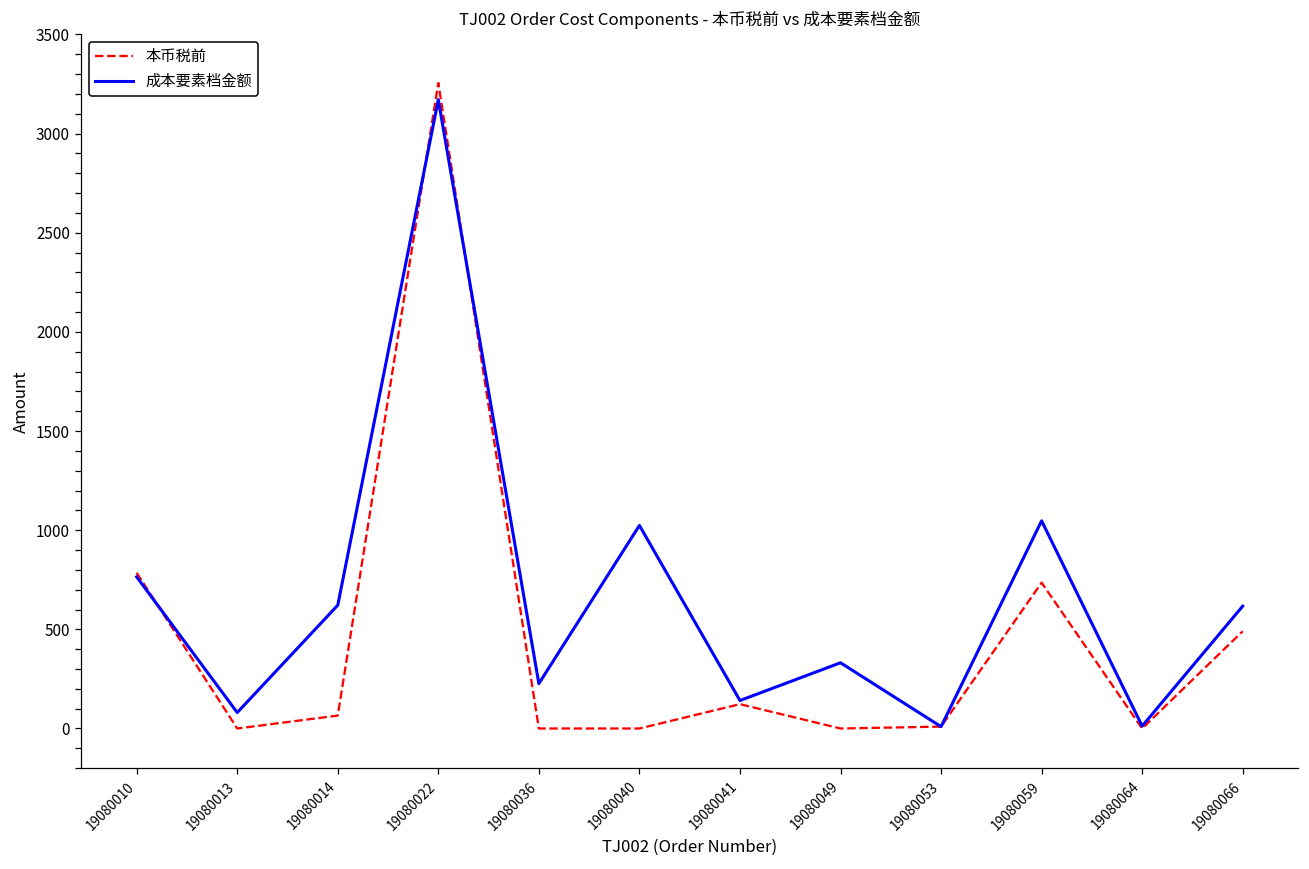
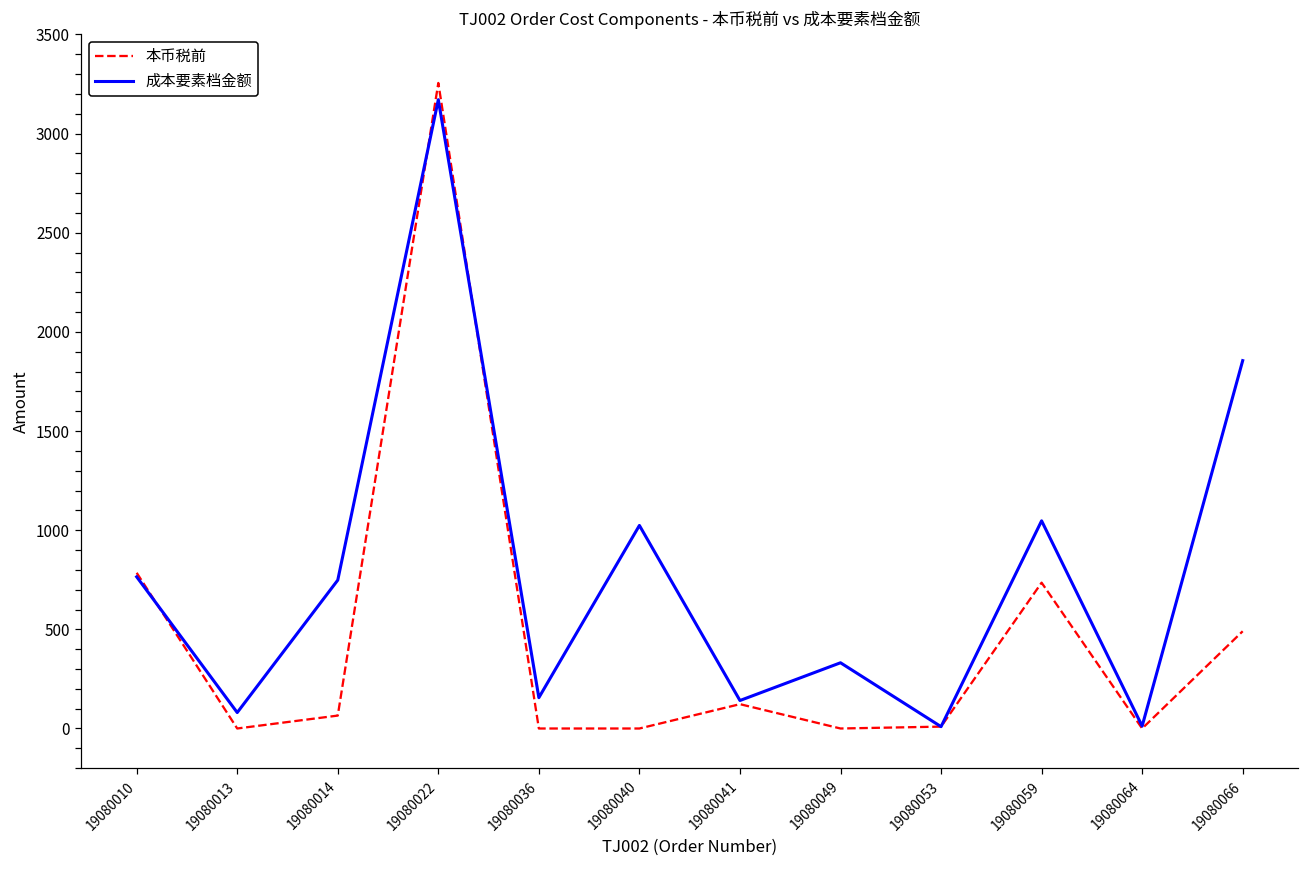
  {
    "本币税前": {
      "19080010": 790,
      "19080013": 0,
      "19080014": 70,
      "19080022": 3260,
      "19080036": 0,
      "19080040": 0,
      "19080041": 120,
      "19080049": 0,
      "19080059": 740,
      "19080066": 490
    },
    "成本要素档金额": {
      "19080010": 760,
      "19080013": 80,
-     "19080014": 620,
+     "19080014": 750,
      "19080022": 3170,
-     "19080036": 230,
+     "19080036": 160,
      "19080040": 1020,
      "19080041": 140,
      "19080049": 330,
      "19080059": 1050,
-     "19080066": 620
+     "19080066": 1860
    }
  }
